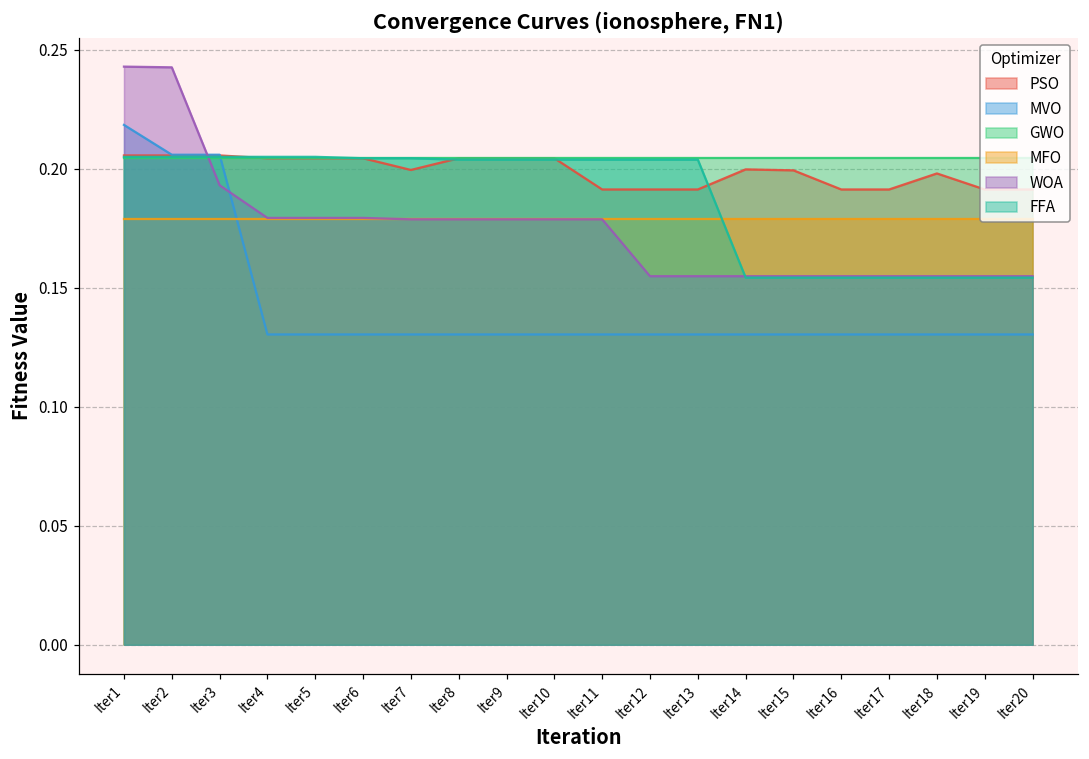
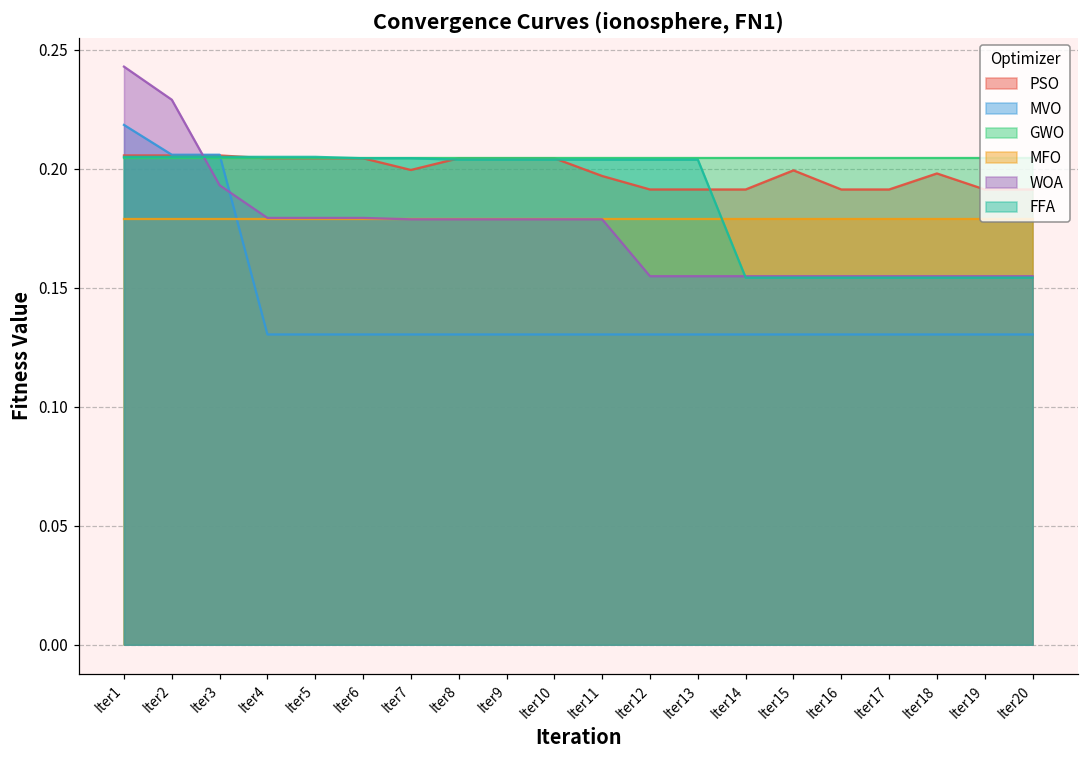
  {
    "PSO": {
      "Iter7": 0.199,
-     "Iter11": 0.191,
+     "Iter11": 0.197,
      "Iter12": 0.191,
      "Iter13": 0.191,
-     "Iter14": 0.200,
+     "Iter14": 0.191,
      "Iter15": 0.199,
      "Iter16": 0.191,
      "Iter17": 0.191,
      "Iter18": 0.198
    },
    "MFO": {
      "Iter1": 0.179,
      "Iter2": 0.179,
      "Iter3": 0.179,
      "Iter12": 0.179,
      "Iter13": 0.179,
      "Iter14": 0.179,
      "Iter15": 0.179,
      "Iter16": 0.179,
      "Iter17": 0.179,
      "Iter18": 0.179,
      "Iter19": 0.179,
      "Iter20": 0.179
    },
    "WOA": {
      "Iter1": 0.243,
-     "Iter2": 0.243,
+     "Iter2": 0.229,
      "Iter3": 0.193,
      "Iter12": 0.155,
      "Iter13": 0.155
    }
  }
